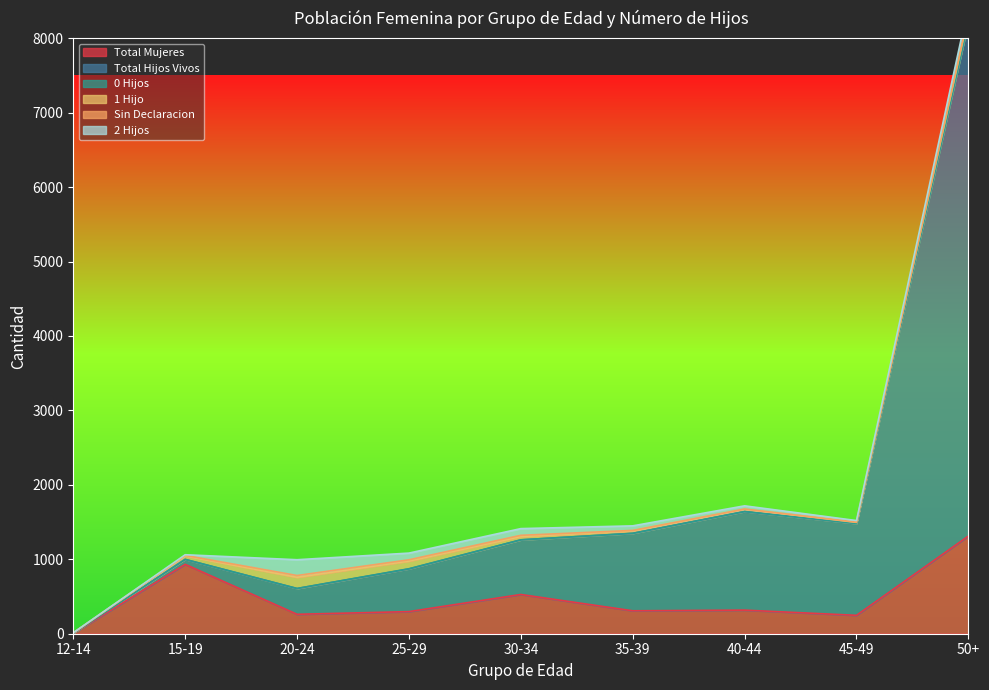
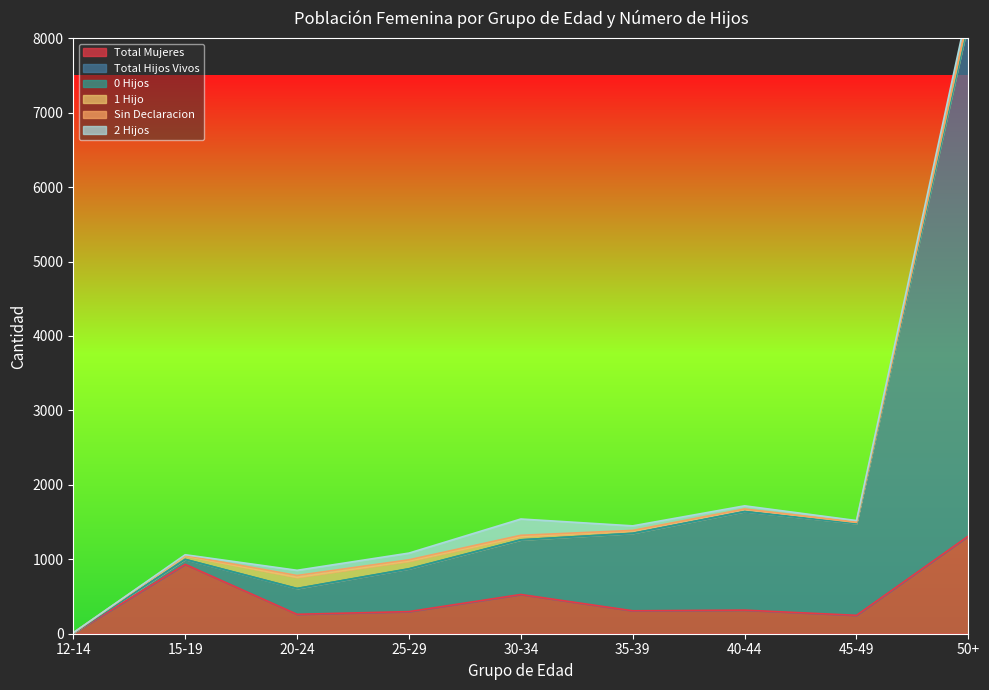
  {
    "Total Mujeres": {
      "15-19": 900,
      "20-24": 300,
      "25-29": 300,
      "30-34": 500,
      "35-39": 300,
      "40-44": 300,
      "45-49": 200,
      "50+": 1300
    },
    "2 Hijos": {
-     "20-24": 200,
+     "20-24": 100,
      "25-29": 100,
-     "30-34": 100,
+     "30-34": 200,
      "35-39": 100,
      "40-44": 0
    }
  }
